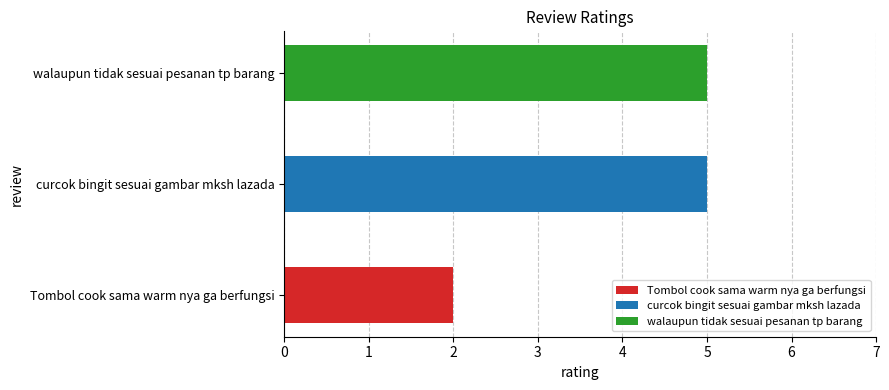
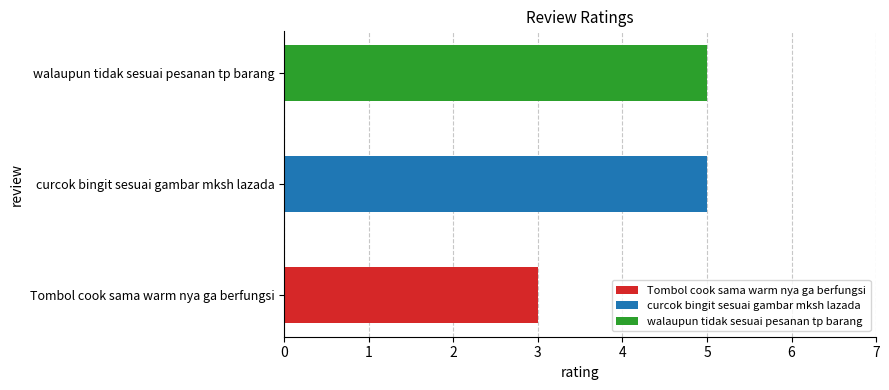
  {
    "walaupun tidak sesuai pesanan tp barang": 5,
    "curcok bingit sesuai gambar mksh lazada": 5,
-   "Tombol cook sama warm nya ga berfungsi": 2
+   "Tombol cook sama warm nya ga berfungsi": 3
  }
